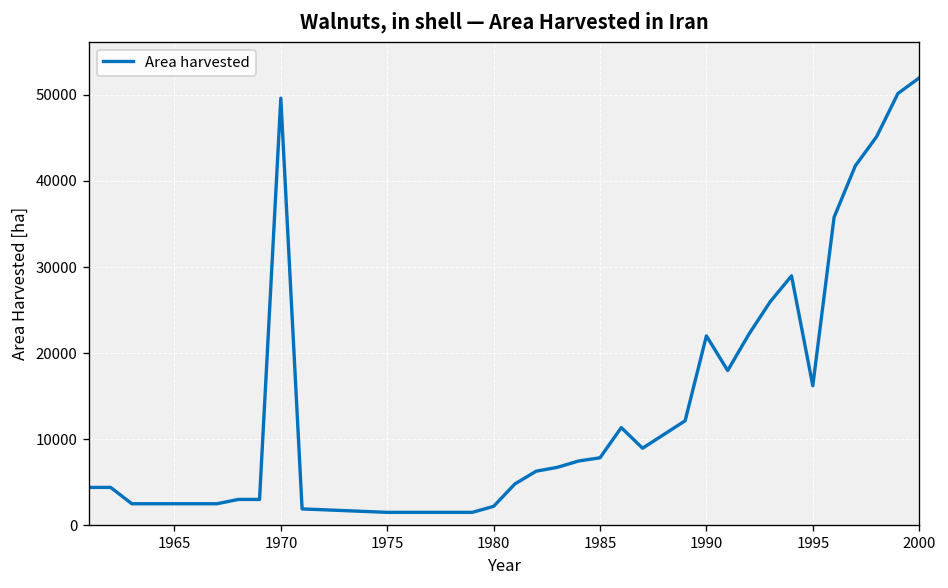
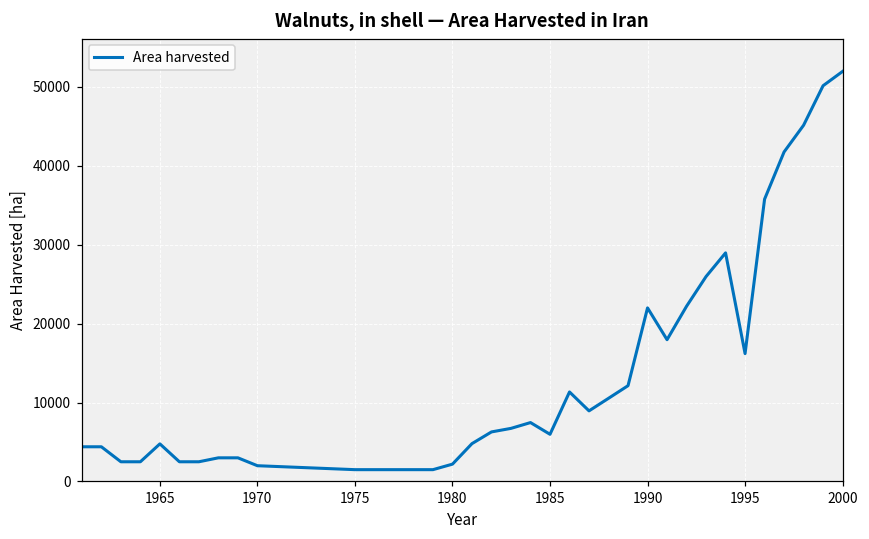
  {
-   "1965": 3000,
-   "1970": 50000,
+   "1965": 5000,
+   "1970": 2000,
    "1975": 2000,
    "1980": 2000,
-   "1985": 8000,
+   "1985": 6000,
    "1990": 22000,
    "1995": 16000,
    "2000": 52000
  }
